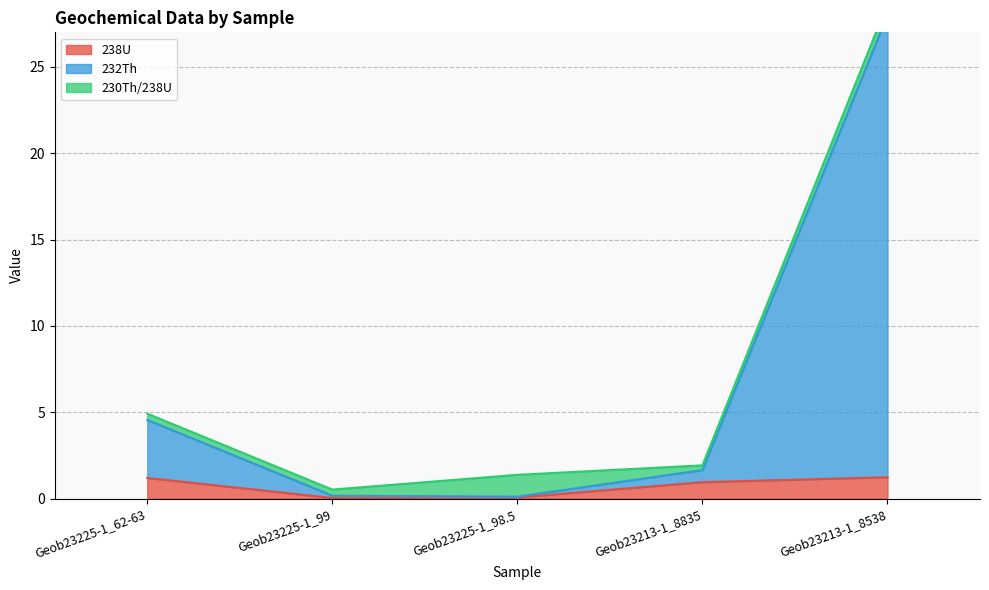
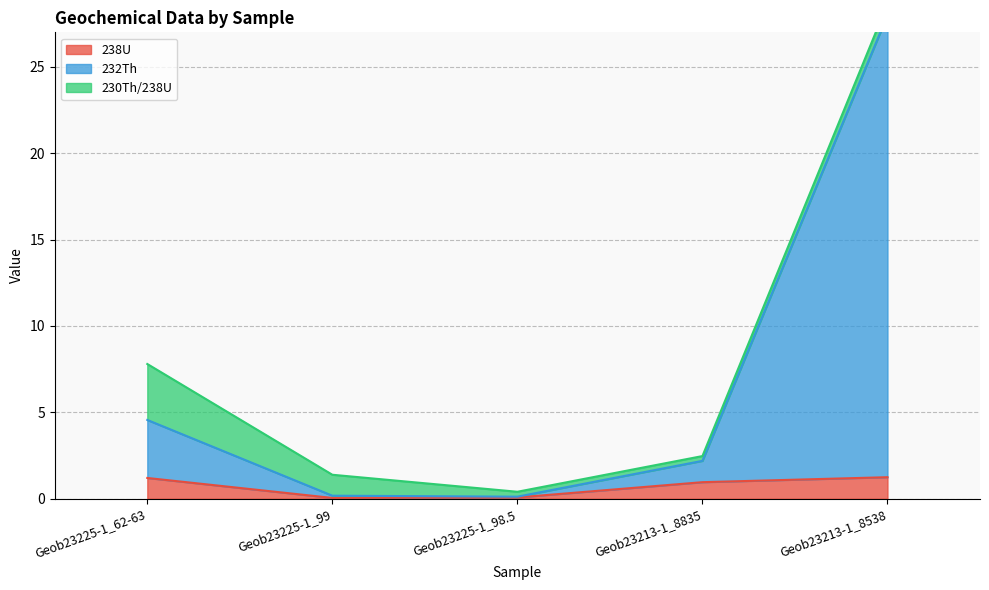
  {
    "238U": {
      "Geob23225-1_62-63": 1.2,
      "Geob23213-1_8835": 1.0,
      "Geob23213-1_8538": 1.2
    },
    "232Th": {
      "Geob23225-1_62-63": 3.4,
-     "Geob23213-1_8835": 0.7
+     "Geob23213-1_8835": 1.2
    },
    "230Th/238U": {
-     "Geob23225-1_62-63": 0.4,
-     "Geob23225-1_99": 0.4,
-     "Geob23225-1_98.5": 1.3,
+     "Geob23225-1_62-63": 3.2,
+     "Geob23225-1_99": 1.2,
+     "Geob23225-1_98.5": 0.3,
      "Geob23213-1_8835": 0.3
    }
  }
